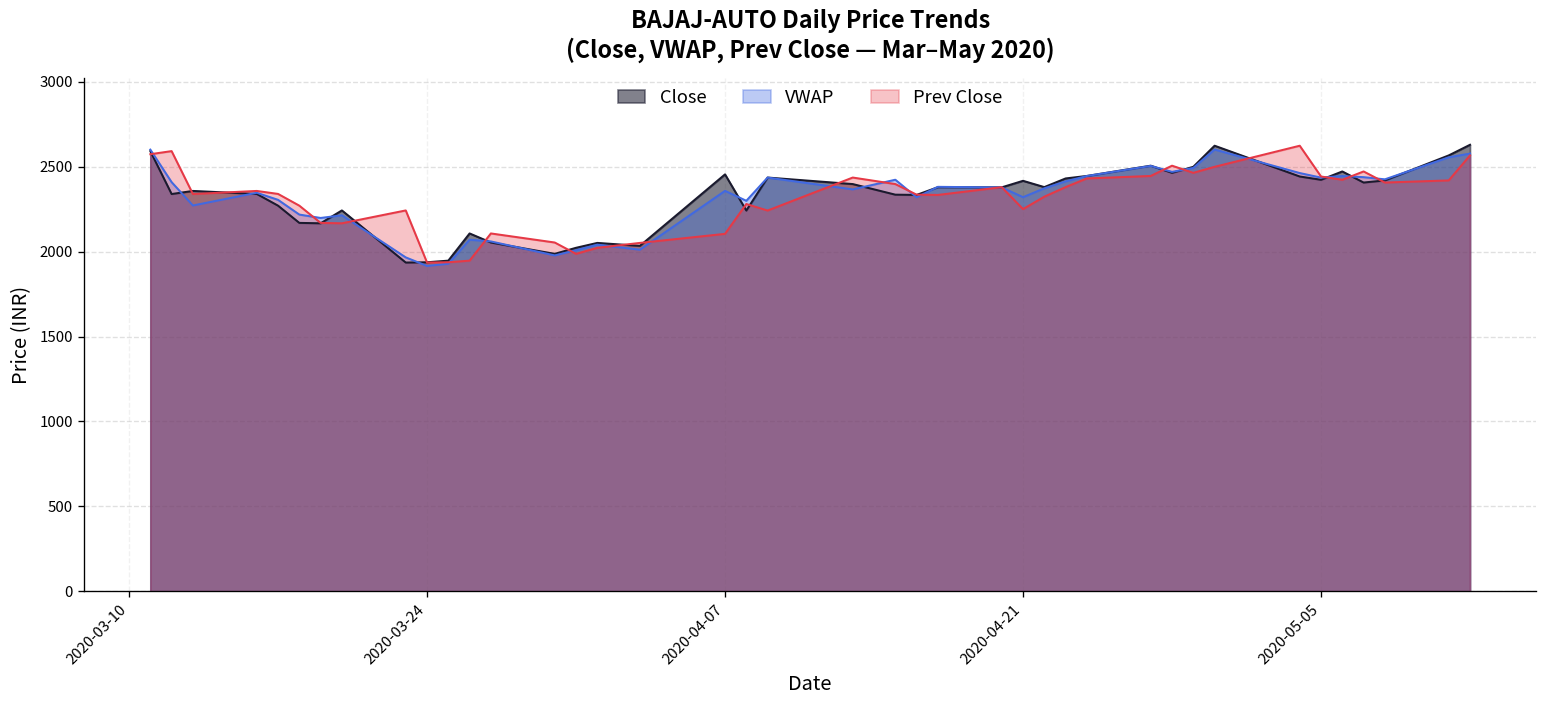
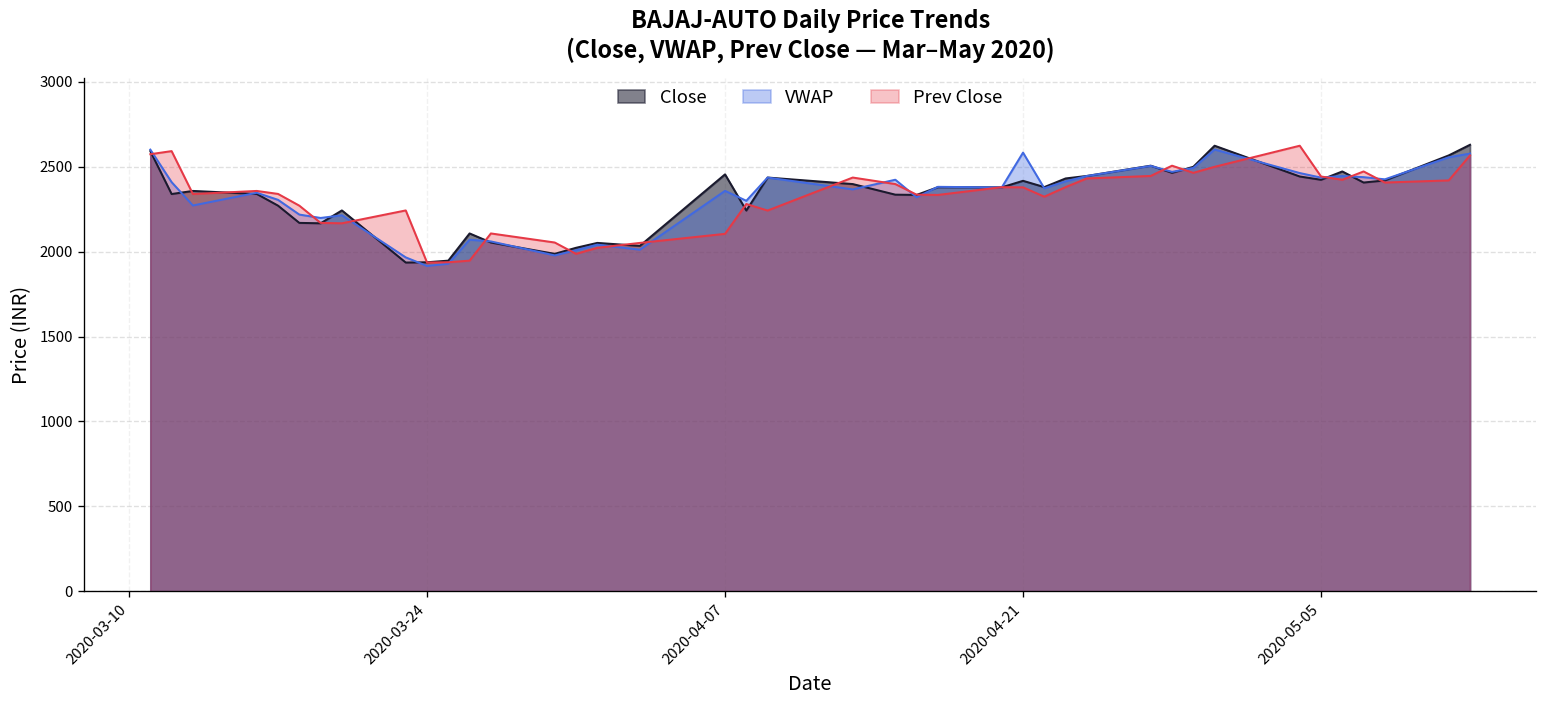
  {
    "Close": {
      "2020-04-07": 2450,
      "2020-04-21": 2420
    },
    "VWAP": {
      "2020-03-24": 1920,
      "2020-04-07": 2360,
-     "2020-04-21": 2320
+     "2020-04-21": 2580
    },
    "Prev Close": {
      "2020-04-07": 2100,
-     "2020-04-21": 2250
+     "2020-04-21": 2380
    }
  }
